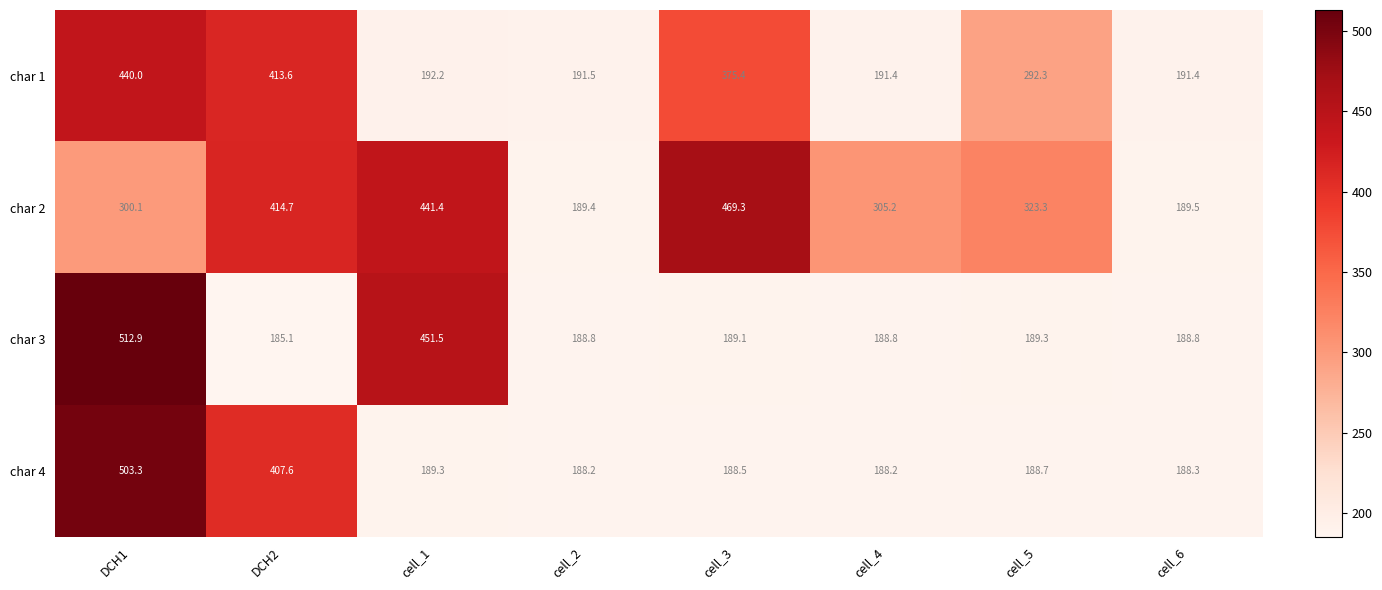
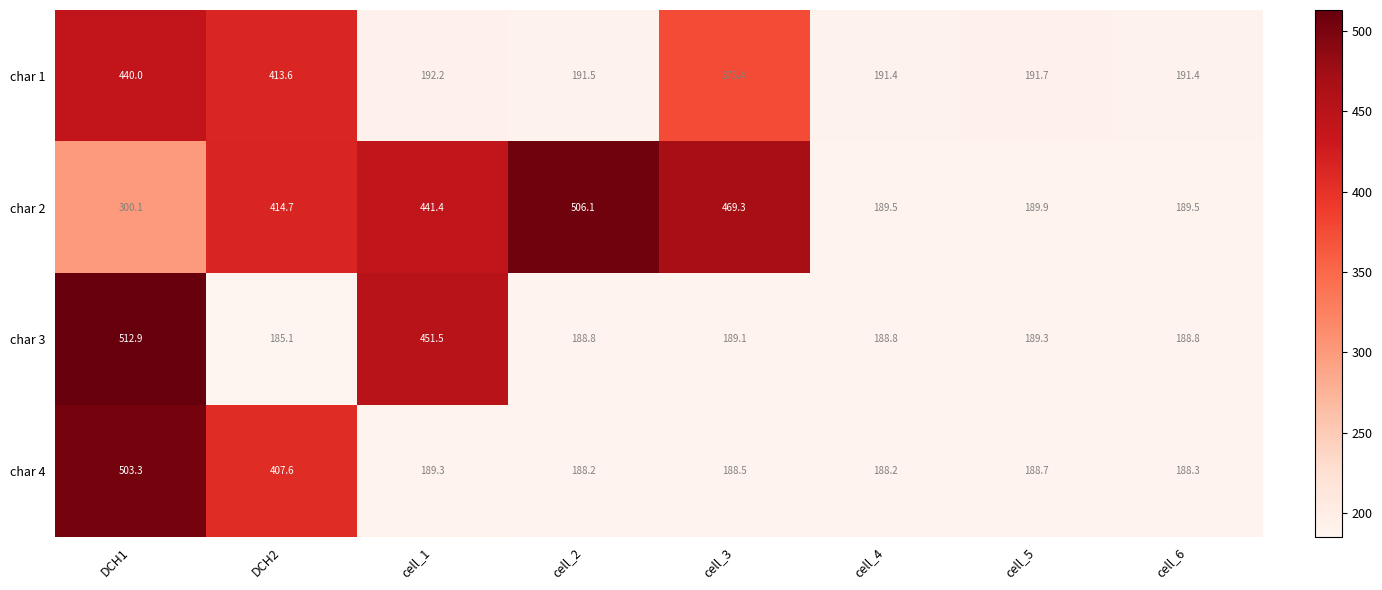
  {
    "char 1": {
      "DCH1": 440.0,
      "DCH2": 413.6,
      "cell_1": 192.2,
      "cell_2": 191.5,
      "cell_3": 375.4,
      "cell_4": 191.4,
-     "cell_5": 292.3,
+     "cell_5": 191.7,
      "cell_6": 191.4
    },
    "char 2": {
      "DCH1": 300.1,
      "DCH2": 414.7,
      "cell_1": 441.4,
-     "cell_2": 189.4,
+     "cell_2": 506.1,
      "cell_3": 469.3,
-     "cell_4": 305.2,
-     "cell_5": 323.3,
+     "cell_4": 189.5,
+     "cell_5": 189.9,
      "cell_6": 189.5
    },
    "char 3": {
      "DCH1": 512.9,
      "DCH2": 185.1,
      "cell_1": 451.5,
      "cell_2": 188.8,
      "cell_3": 189.1,
      "cell_4": 188.8,
      "cell_5": 189.3,
      "cell_6": 188.8
    },
    "char 4": {
      "DCH1": 503.3,
      "DCH2": 407.6,
      "cell_1": 189.3,
      "cell_2": 188.2,
      "cell_3": 188.5,
      "cell_4": 188.2,
      "cell_5": 188.7,
      "cell_6": 188.3
    }
  }
